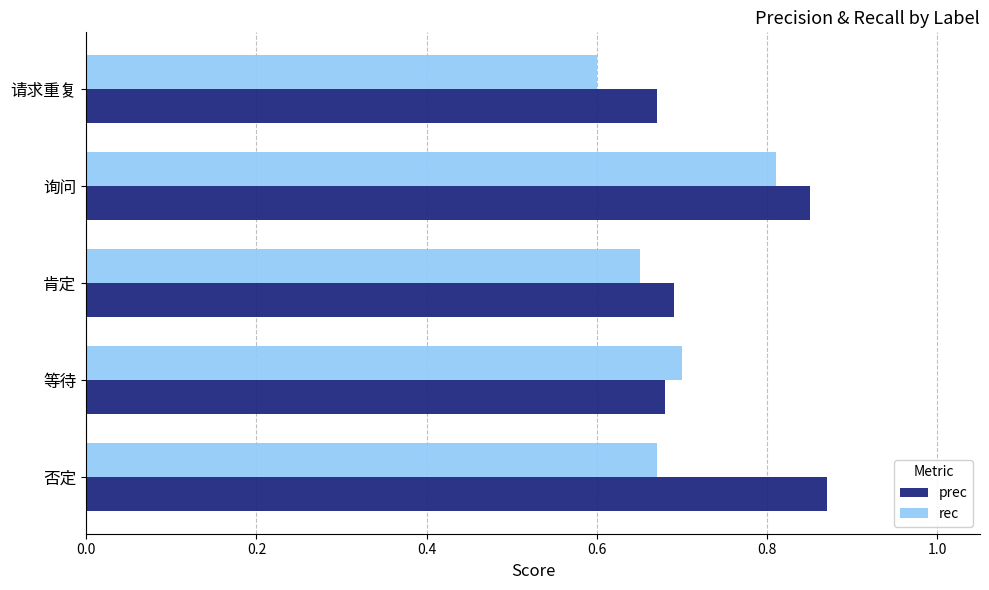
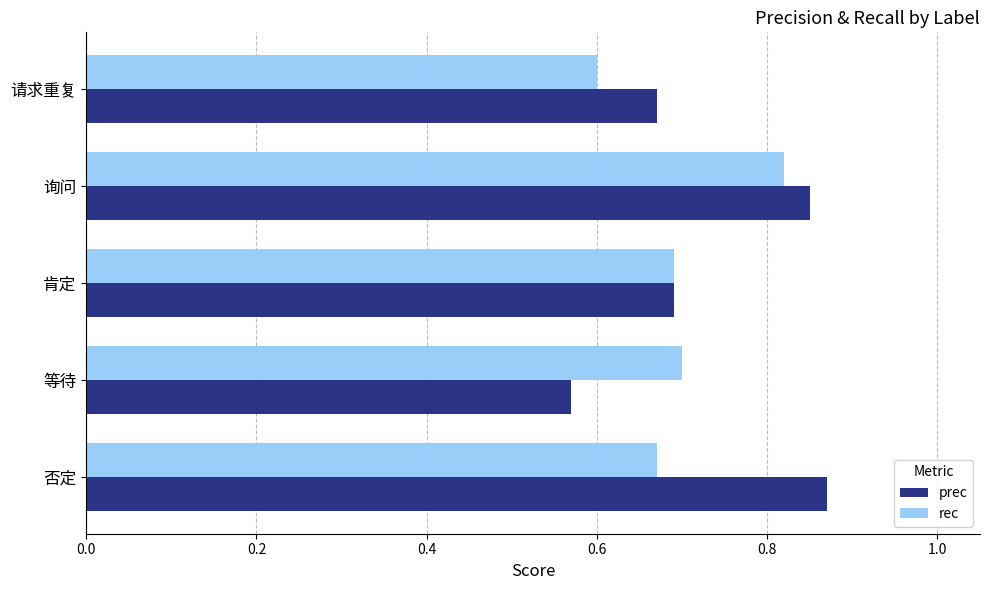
  {
    "prec": {
      "请求重复": 0.67,
      "询问": 0.85,
      "肯定": 0.69,
-     "等待": 0.68,
+     "等待": 0.57,
      "否定": 0.87
    },
    "rec": {
      "请求重复": 0.60,
-     "询问": 0.81,
-     "肯定": 0.65,
+     "询问": 0.82,
+     "肯定": 0.69,
      "等待": 0.70,
      "否定": 0.67
    }
  }
